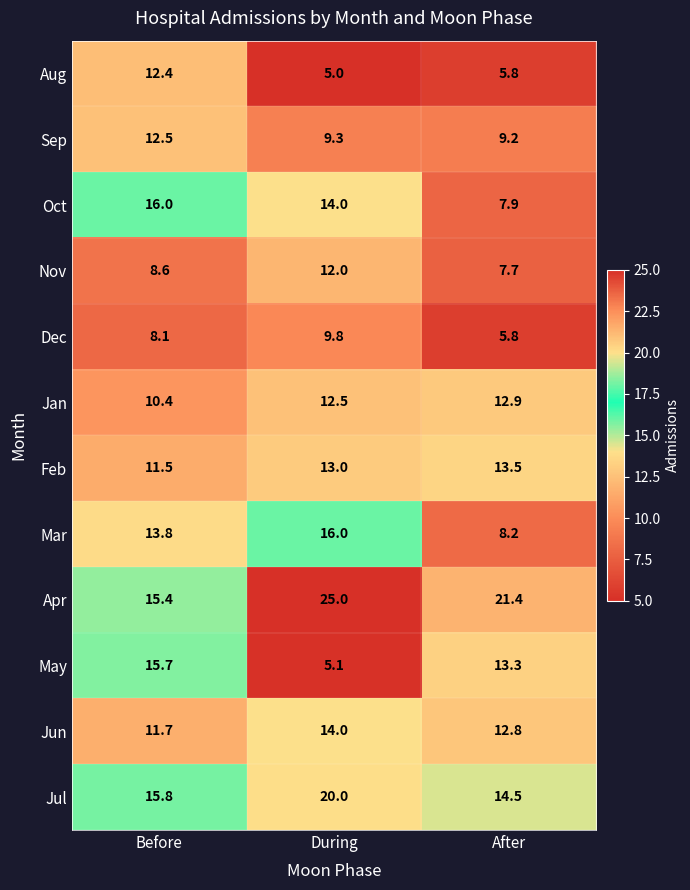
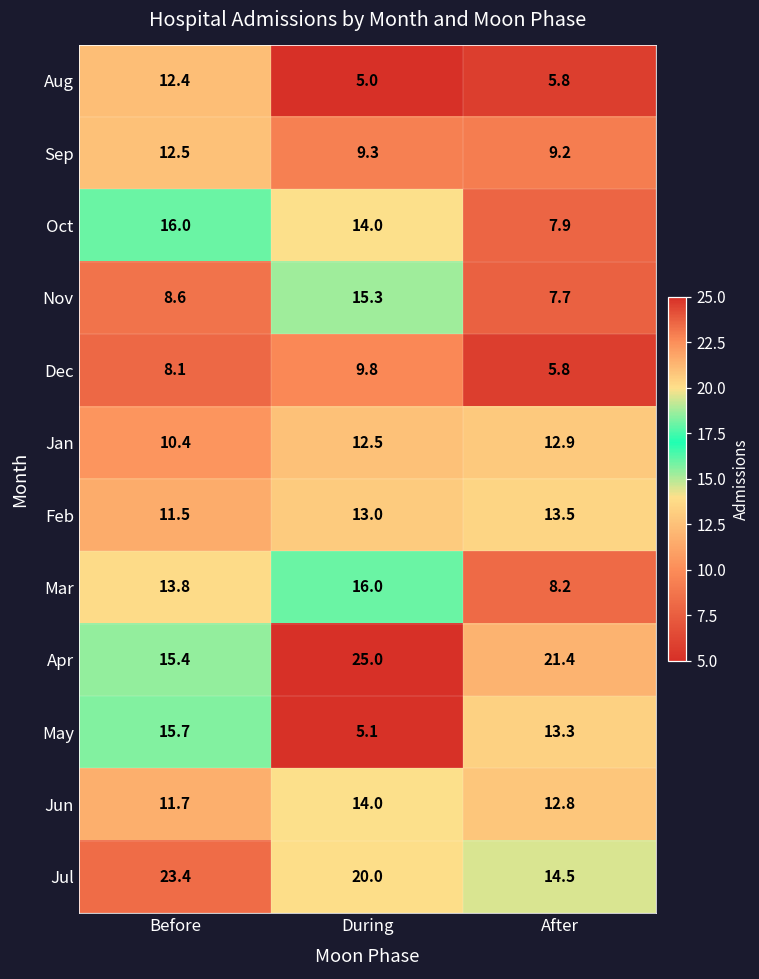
  {
    "Aug": {
      "Before": 12.4,
      "During": 5.0,
      "After": 5.8
    },
    "Sep": {
      "Before": 12.5,
      "During": 9.3,
      "After": 9.2
    },
    "Oct": {
      "Before": 16.0,
      "During": 14.0,
      "After": 7.9
    },
    "Nov": {
      "Before": 8.6,
-     "During": 12.0,
+     "During": 15.3,
      "After": 7.7
    },
    "Dec": {
      "Before": 8.1,
      "During": 9.8,
      "After": 5.8
    },
    "Jan": {
      "Before": 10.4,
      "During": 12.5,
      "After": 12.9
    },
    "Feb": {
      "Before": 11.5,
      "During": 13.0,
      "After": 13.5
    },
    "Mar": {
      "Before": 13.8,
      "During": 16.0,
      "After": 8.2
    },
    "Apr": {
      "Before": 15.4,
      "During": 25.0,
      "After": 21.4
    },
    "May": {
      "Before": 15.7,
      "During": 5.1,
      "After": 13.3
    },
    "Jun": {
      "Before": 11.7,
      "During": 14.0,
      "After": 12.8
    },
    "Jul": {
-     "Before": 15.8,
+     "Before": 23.4,
      "During": 20.0,
      "After": 14.5
    }
  }
